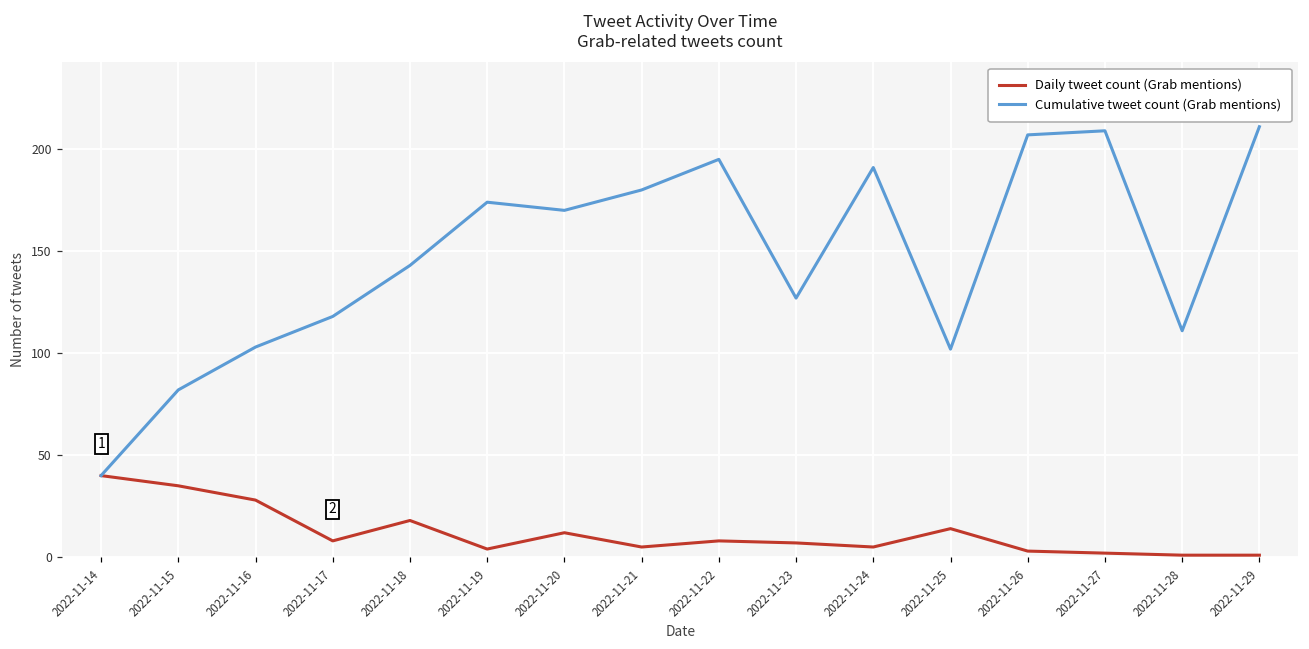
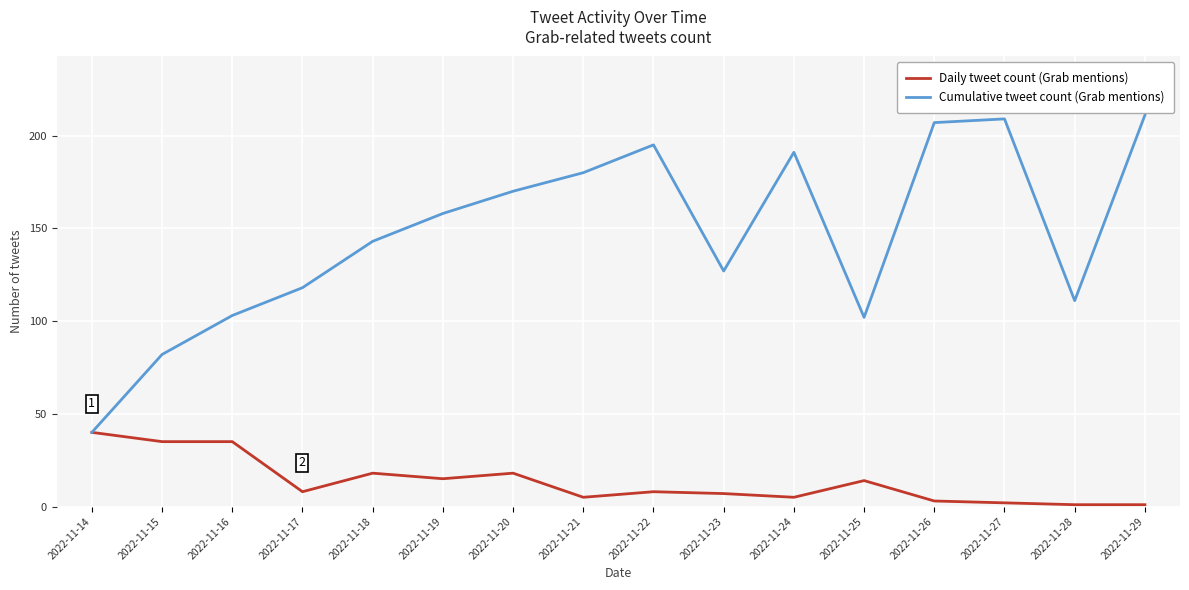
  {
    "Daily tweet count (Grab mentions)": {
      "2022-11-15": 35,
-     "2022-11-16": 28,
+     "2022-11-16": 35,
      "2022-11-18": 18,
-     "2022-11-19": 4,
-     "2022-11-20": 12,
+     "2022-11-19": 15,
+     "2022-11-20": 18,
      "2022-11-21": 5,
      "2022-11-22": 8,
      "2022-11-23": 7,
      "2022-11-24": 5,
      "2022-11-25": 14,
      "2022-11-26": 3,
      "2022-11-27": 2,
      "2022-11-28": 1,
      "2022-11-29": 1
    },
    "Cumulative tweet count (Grab mentions)": {
      "2022-11-15": 82,
      "2022-11-16": 103,
      "2022-11-17": 118,
      "2022-11-18": 143,
-     "2022-11-19": 174,
+     "2022-11-19": 158,
      "2022-11-20": 170,
      "2022-11-21": 180,
      "2022-11-22": 195,
      "2022-11-23": 127,
      "2022-11-24": 191,
      "2022-11-25": 102,
      "2022-11-26": 207,
      "2022-11-27": 209,
      "2022-11-28": 111,
      "2022-11-29": 211
    }
  }
